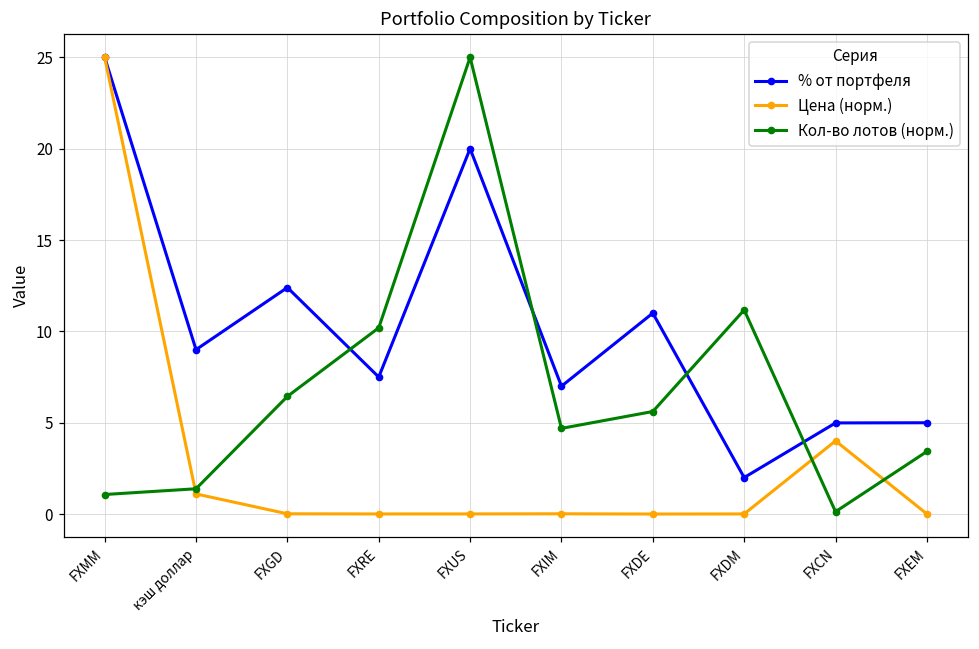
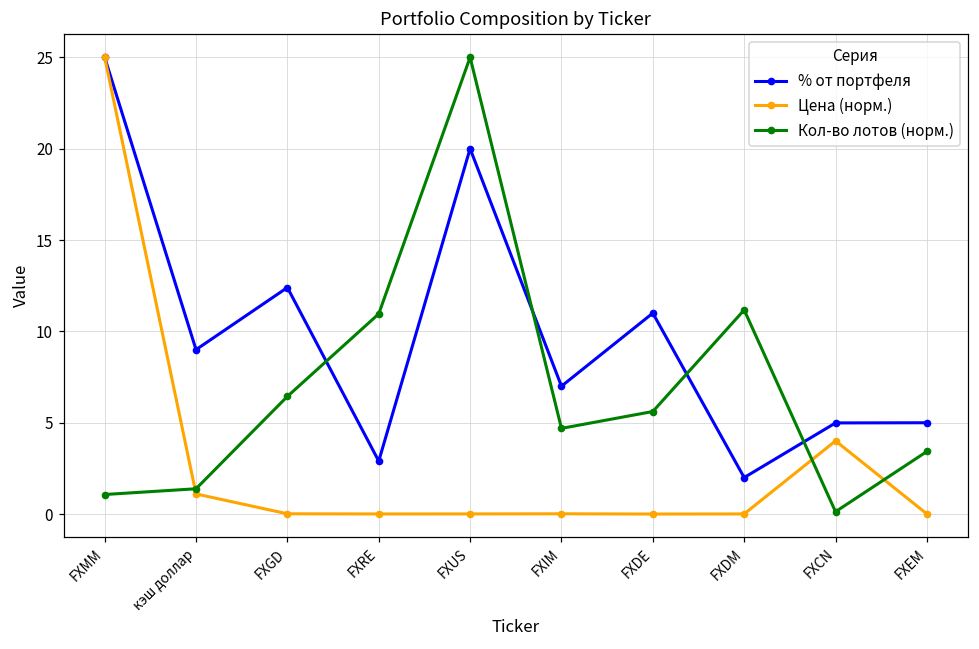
  {
    "% от портфеля": {
      "кэш доллар": 9.0,
      "FXGD": 12.4,
-     "FXRE": 7.5,
+     "FXRE": 2.9,
      "FXUS": 20.0,
      "FXIM": 7.0,
      "FXDE": 11.0,
      "FXDM": 2.0,
      "FXCN": 5.0,
      "FXEM": 5.0
    },
    "Цена (норм.)": {
      "кэш доллар": 1.1,
      "FXGD": 0.0,
      "FXRE": 0.0,
      "FXUS": 0.0,
      "FXIM": 0.0,
      "FXDE": 0.0,
      "FXDM": 0.0,
      "FXCN": 4.0,
      "FXEM": 0.0
    },
    "Кол-во лотов (норм.)": {
      "FXMM": 1.1,
      "кэш доллар": 1.4,
      "FXGD": 6.4,
-     "FXRE": 10.2,
+     "FXRE": 11.0,
      "FXUS": 25.0,
      "FXIM": 4.7,
      "FXDE": 5.6,
      "FXDM": 11.2,
      "FXCN": 0.1,
      "FXEM": 3.4
    }
  }
